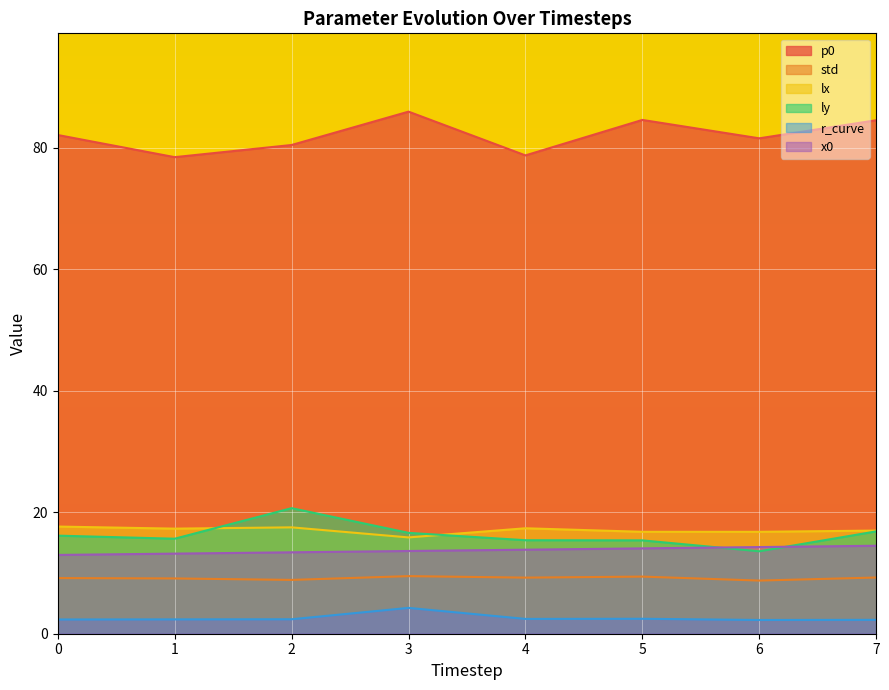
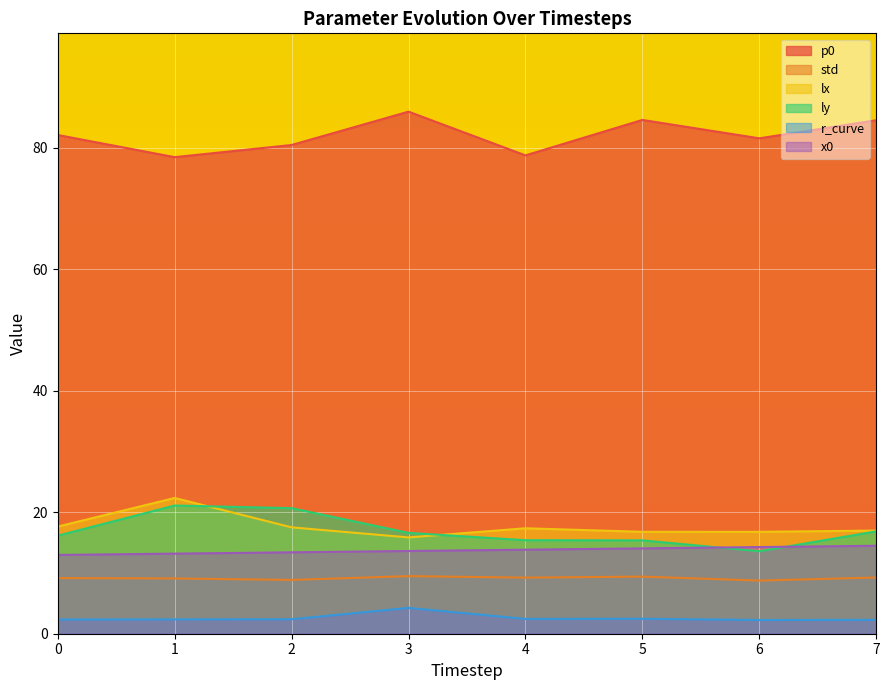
  {
    "lx": {
      "0": 18,
-     "1": 17,
+     "1": 22,
      "2": 18,
      "3": 16,
      "4": 17,
      "5": 17,
      "6": 17
    },
    "ly": {
      "0": 16,
-     "1": 16,
+     "1": 21,
      "2": 21,
      "3": 17,
      "4": 15,
      "5": 15,
      "6": 14
    },
    "r_curve": {
      "0": 2,
      "1": 2,
      "2": 2,
      "3": 4,
      "4": 2,
      "5": 2,
      "6": 2,
      "7": 2
    },
    "x0": {
      "0": 13,
      "1": 13,
      "2": 13,
      "3": 14,
      "4": 14,
      "5": 14,
      "6": 14,
      "7": 14
    }
  }
